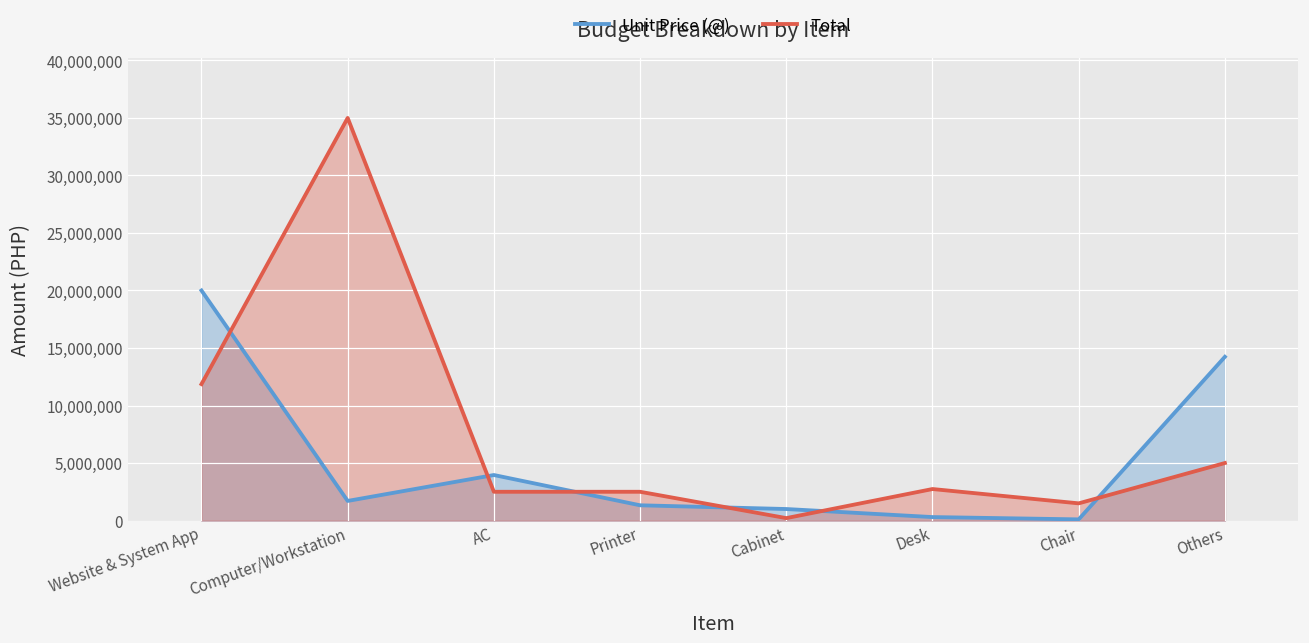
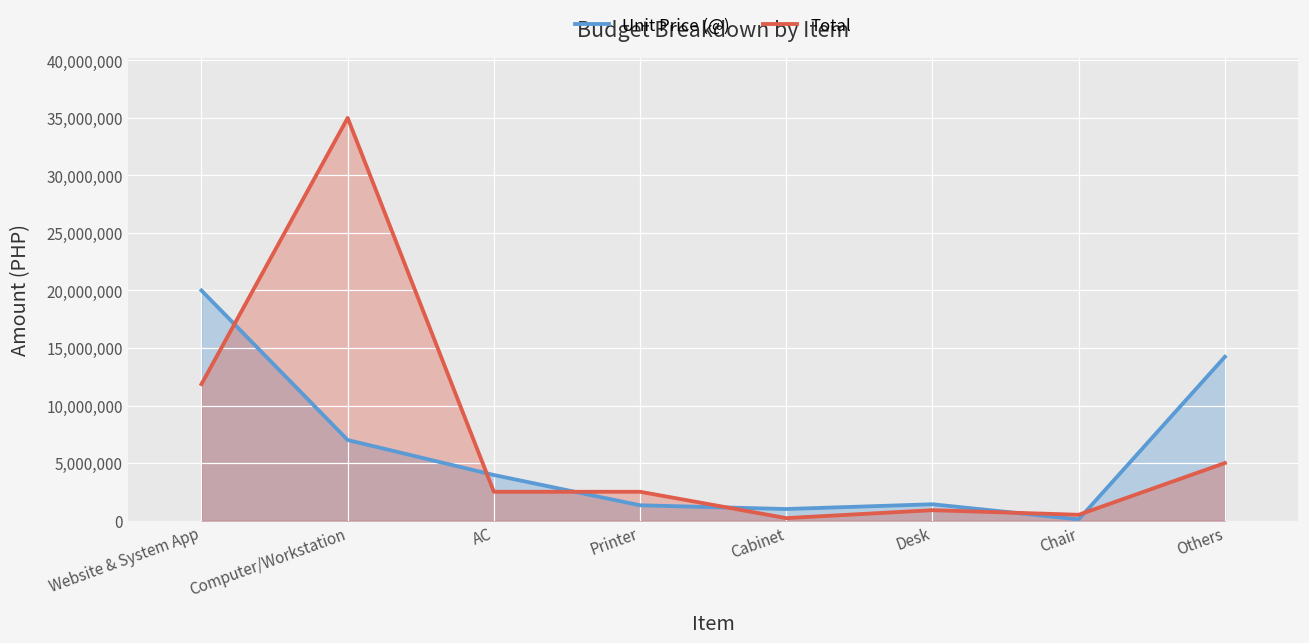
  {
    "Unit Price (@)": {
      "Website & System App": "20,000,000",
-     "Computer/Workstation": "1,700,000",
+     "Computer/Workstation": "7,000,000",
      "AC": "4,000,000",
      "Printer": "1,300,000",
      "Cabinet": "1,000,000",
-     "Desk": "300,000",
+     "Desk": "1,400,000",
      "Chair": "100,000",
      "Others": "14,200,000"
    },
    "Total": {
      "Website & System App": "11,900,000",
      "Computer/Workstation": "35,000,000",
      "AC": "2,500,000",
      "Printer": "2,500,000",
      "Cabinet": "200,000",
-     "Desk": "2,700,000",
-     "Chair": "1,500,000",
+     "Desk": "900,000",
+     "Chair": "500,000",
      "Others": "5,000,000"
    }
  }
